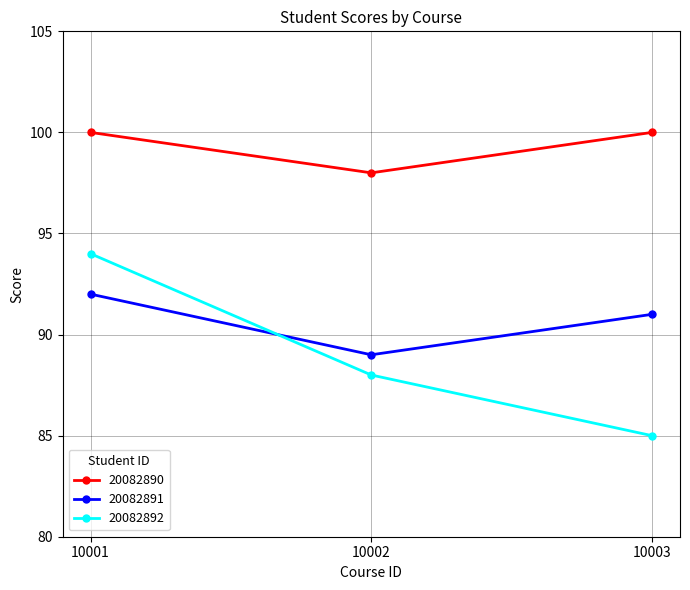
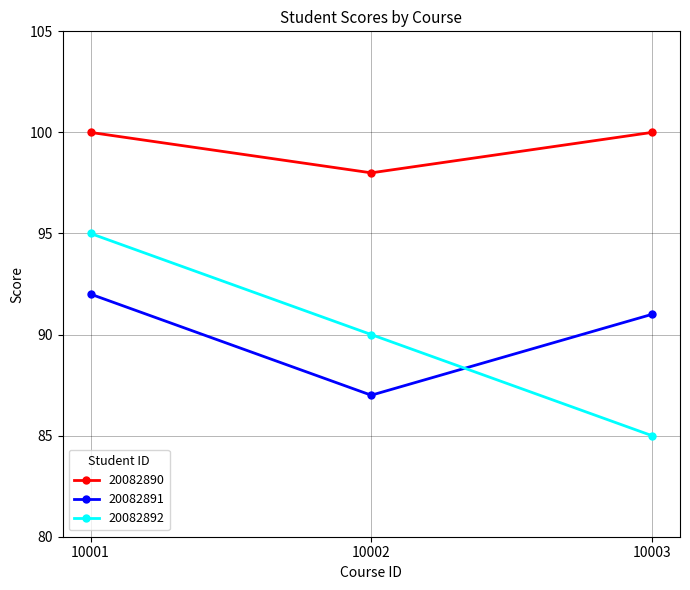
  {
    "20082890": {
      "10001": 100,
      "10002": 98,
      "10003": 100
    },
    "20082891": {
      "10001": 92,
-     "10002": 89,
+     "10002": 87,
      "10003": 91
    },
    "20082892": {
-     "10001": 94,
-     "10002": 88,
+     "10001": 95,
+     "10002": 90,
      "10003": 85
    }
  }
